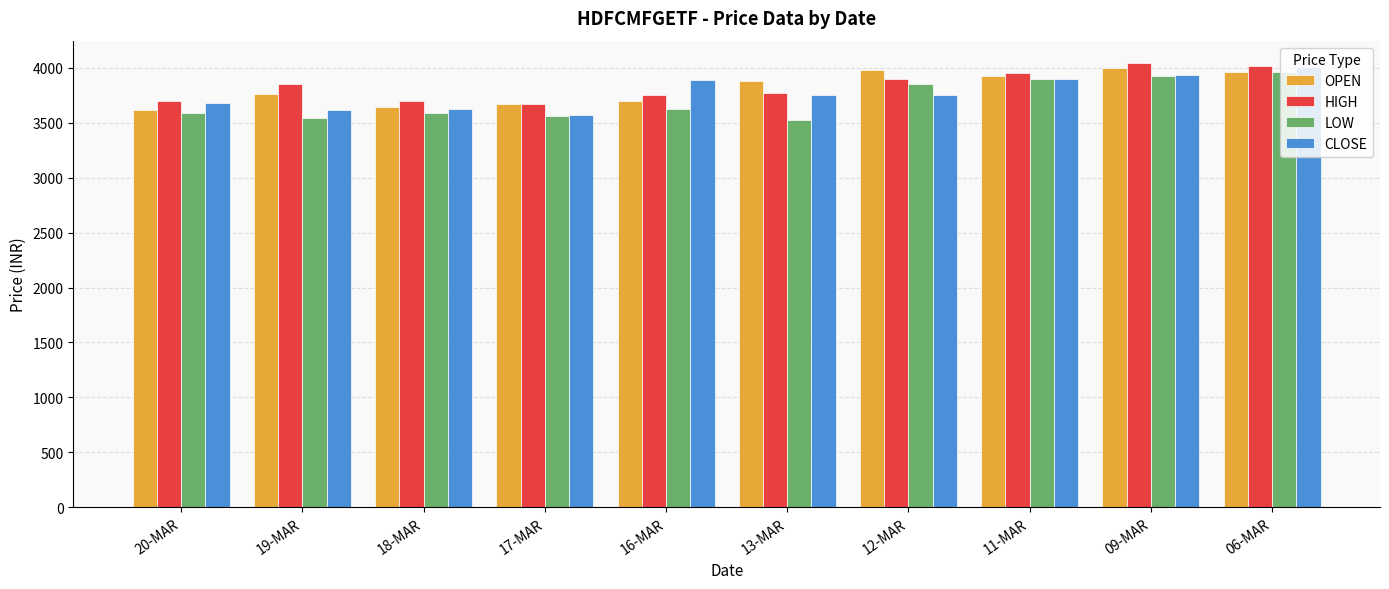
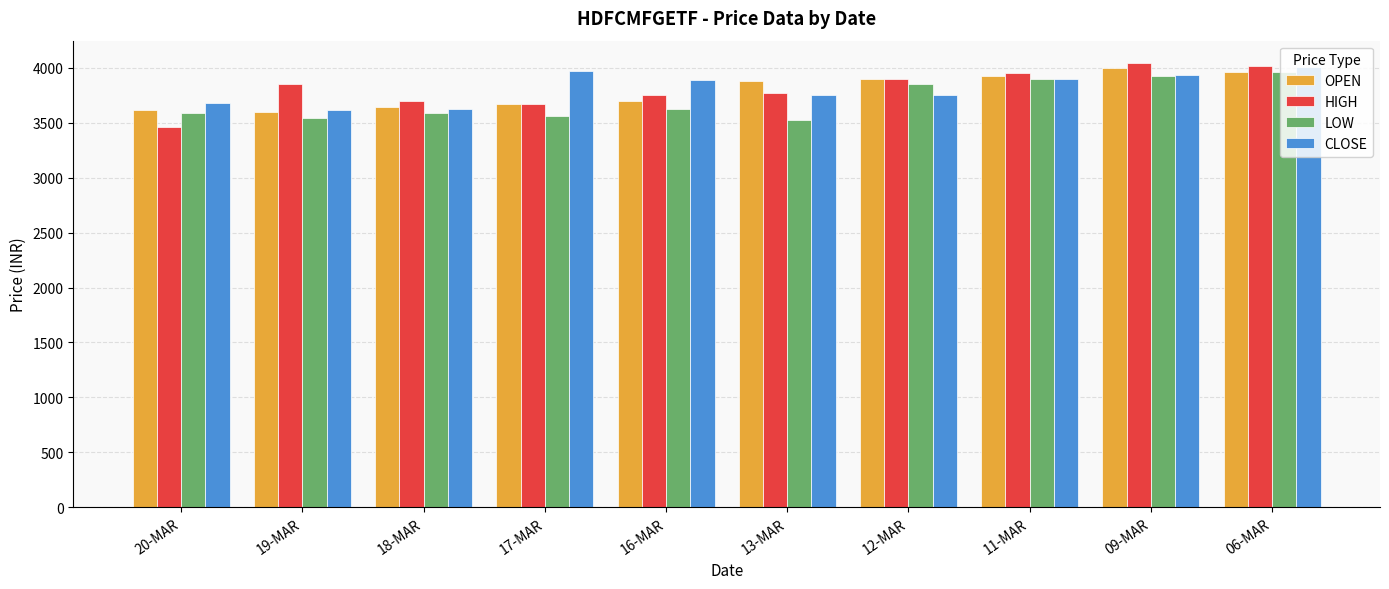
  {
    "OPEN": {
      "20-MAR": 3620,
-     "19-MAR": 3760,
+     "19-MAR": 3600,
      "18-MAR": 3640,
      "17-MAR": 3670,
      "16-MAR": 3700,
      "13-MAR": 3880,
-     "12-MAR": 3980,
+     "12-MAR": 3900,
      "11-MAR": 3930,
      "09-MAR": 4000,
      "06-MAR": 3960
    },
    "HIGH": {
-     "20-MAR": 3700,
+     "20-MAR": 3460,
      "19-MAR": 3850,
      "18-MAR": 3700,
      "17-MAR": 3670,
      "16-MAR": 3760,
      "13-MAR": 3770,
      "12-MAR": 3900,
      "11-MAR": 3950,
      "09-MAR": 4050,
      "06-MAR": 4020
    },
    "LOW": {
      "20-MAR": 3590,
      "19-MAR": 3540,
      "18-MAR": 3590,
      "17-MAR": 3560,
      "16-MAR": 3630,
      "13-MAR": 3530,
      "12-MAR": 3850,
      "11-MAR": 3900,
      "09-MAR": 3920
    },
    "CLOSE": {
      "20-MAR": 3680,
      "19-MAR": 3620,
      "18-MAR": 3620,
-     "17-MAR": 3570,
+     "17-MAR": 3970,
      "16-MAR": 3890,
      "13-MAR": 3760,
      "12-MAR": 3750,
      "11-MAR": 3900,
      "09-MAR": 3930
    }
  }
